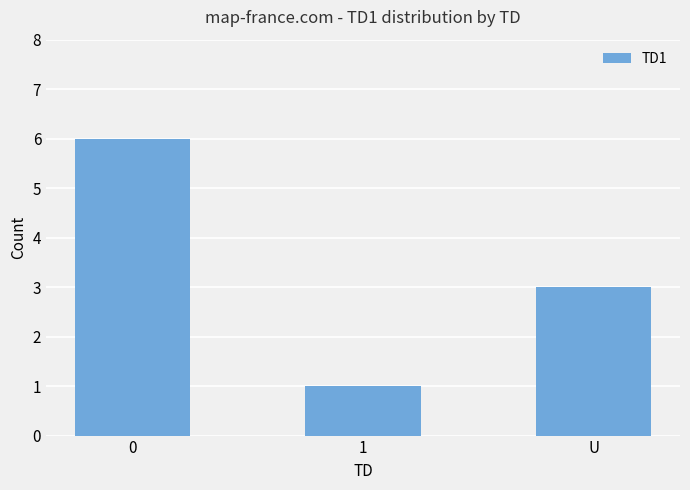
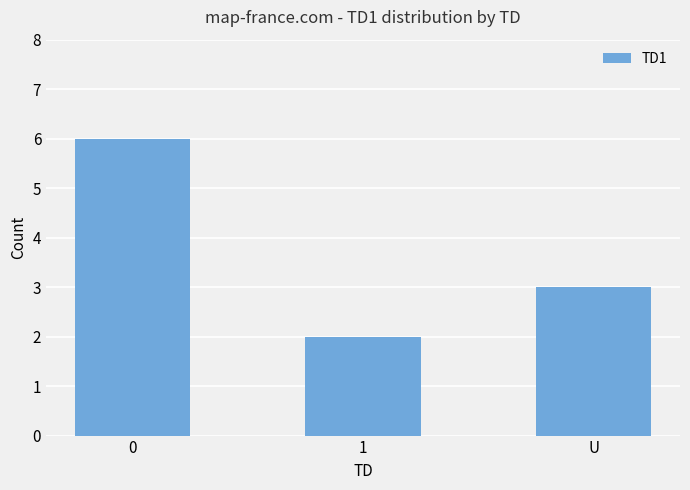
  {
    "0": 6,
-   "1": 1,
+   "1": 2,
    "U": 3
  }
